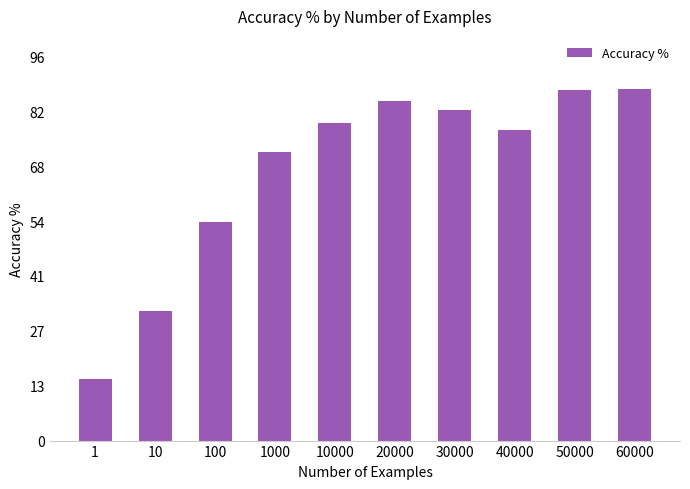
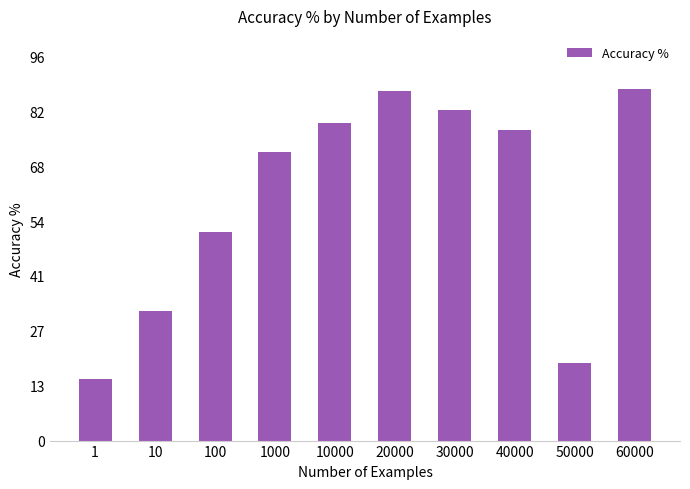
  {
    "1": 15,
    "10": 32,
-   "100": 55,
+   "100": 52,
    "1000": 72,
    "10000": 79,
-   "20000": 85,
+   "20000": 87,
    "30000": 83,
    "40000": 78,
-   "50000": 88,
+   "50000": 19,
    "60000": 88
  }
